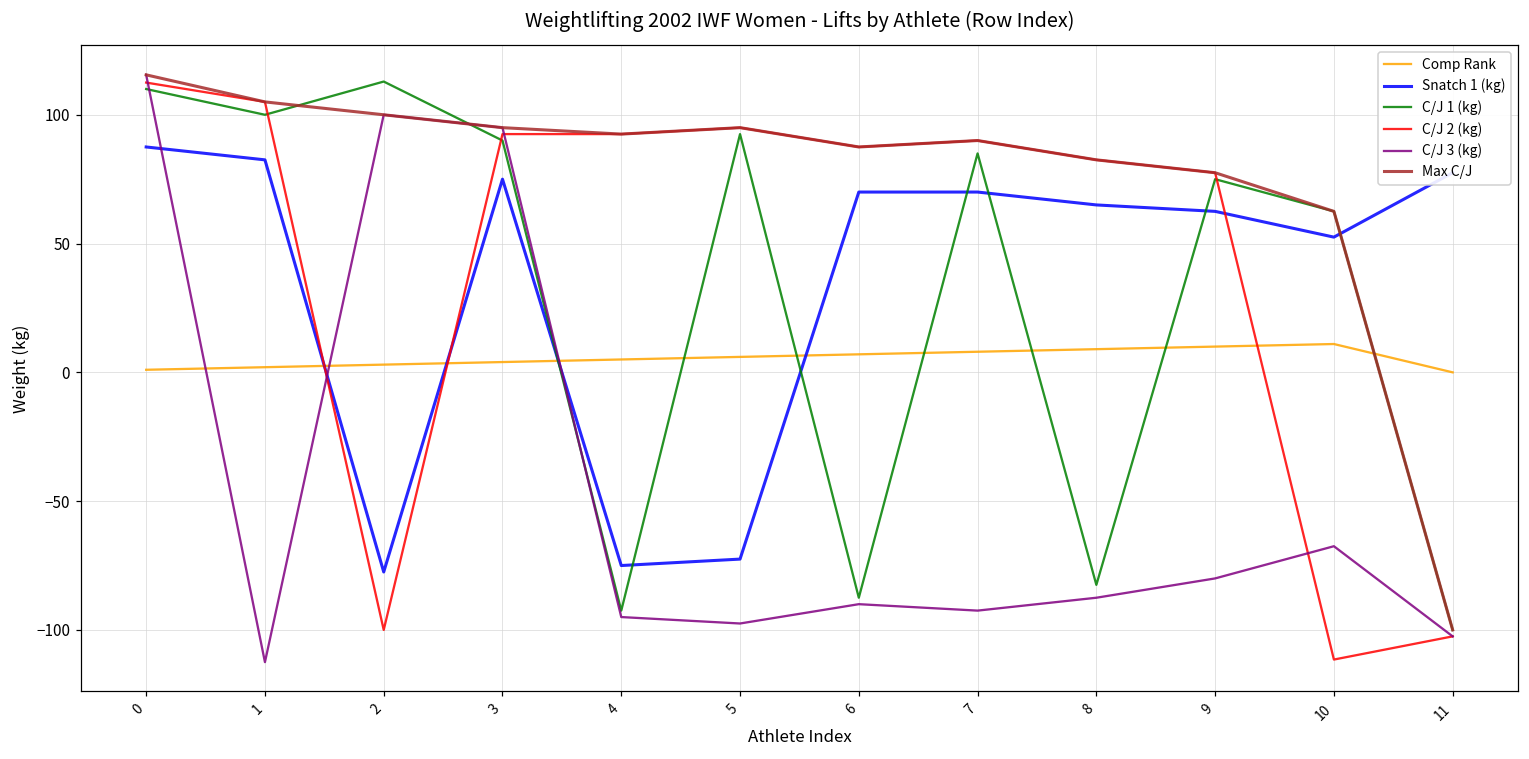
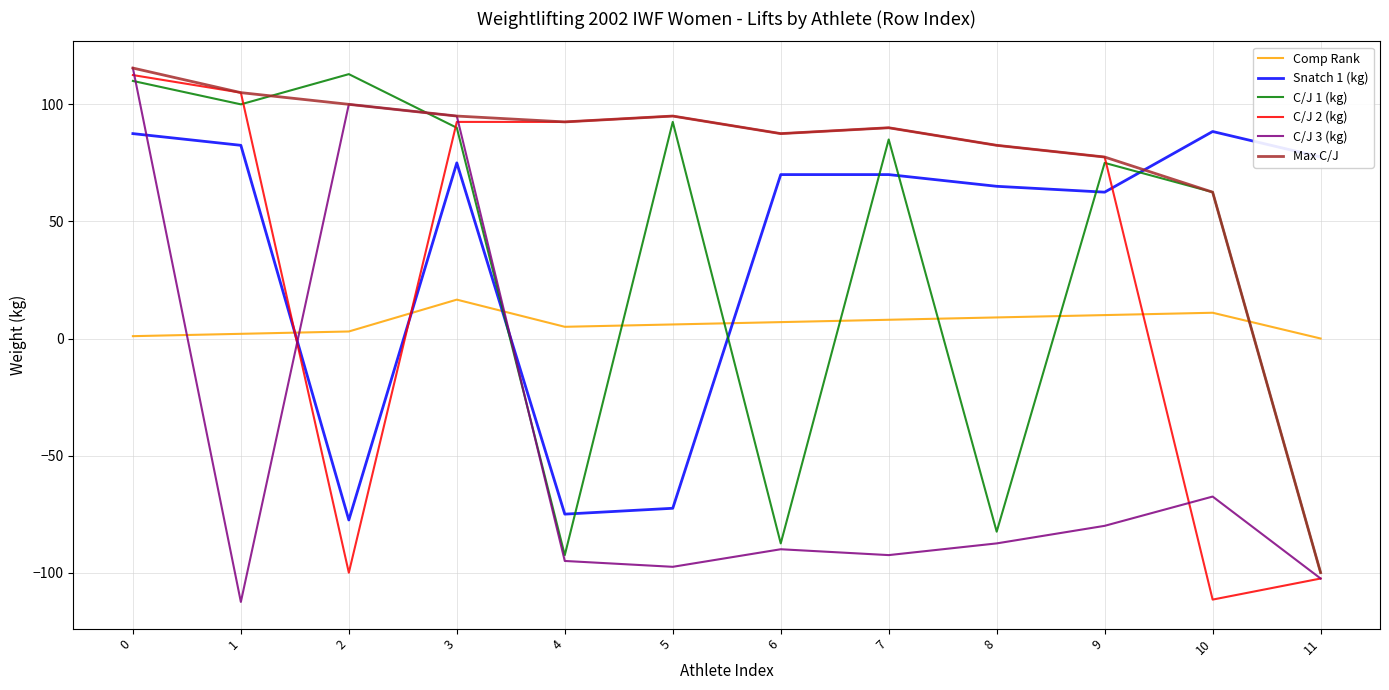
  {
    "Comp Rank": {
      "0": 1,
      "1": 2,
      "2": 3,
-     "3": 4,
+     "3": 17,
      "4": 5,
      "5": 6,
      "6": 7,
      "7": 8,
      "8": 9,
      "9": 10,
      "10": 11,
      "11": 0
    },
    "Snatch 1 (kg)": {
      "0": 88,
      "1": 83,
      "2": -78,
      "3": 75,
      "4": -75,
      "5": -73,
      "6": 70,
      "7": 70,
      "8": 65,
      "9": 63,
-     "10": 53
+     "10": 88
    },
    "C/J 1 (kg)": {
      "0": 110,
      "1": 100,
      "2": 113,
      "3": 90,
      "4": -93,
      "5": 93,
      "6": -88,
      "7": 85,
      "8": -83,
      "9": 75
    },
    "C/J 2 (kg)": {
      "0": 113,
      "2": -100,
      "3": 93,
      "10": -112
    },
    "C/J 3 (kg)": {
      "1": -113,
      "4": -95,
      "5": -98,
      "6": -90,
      "7": -93,
      "8": -88,
      "9": -80,
      "10": -68
    }
  }
